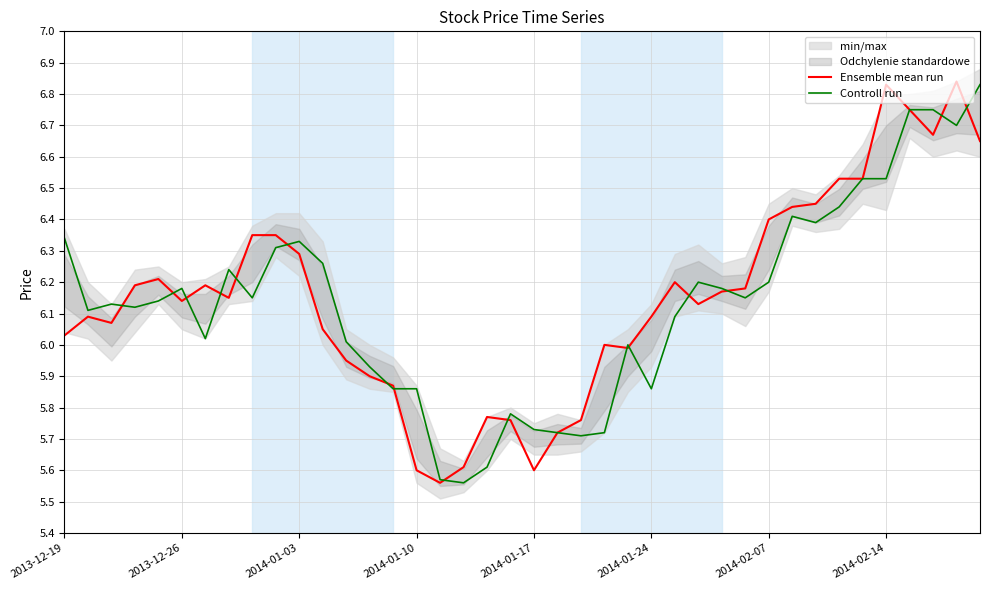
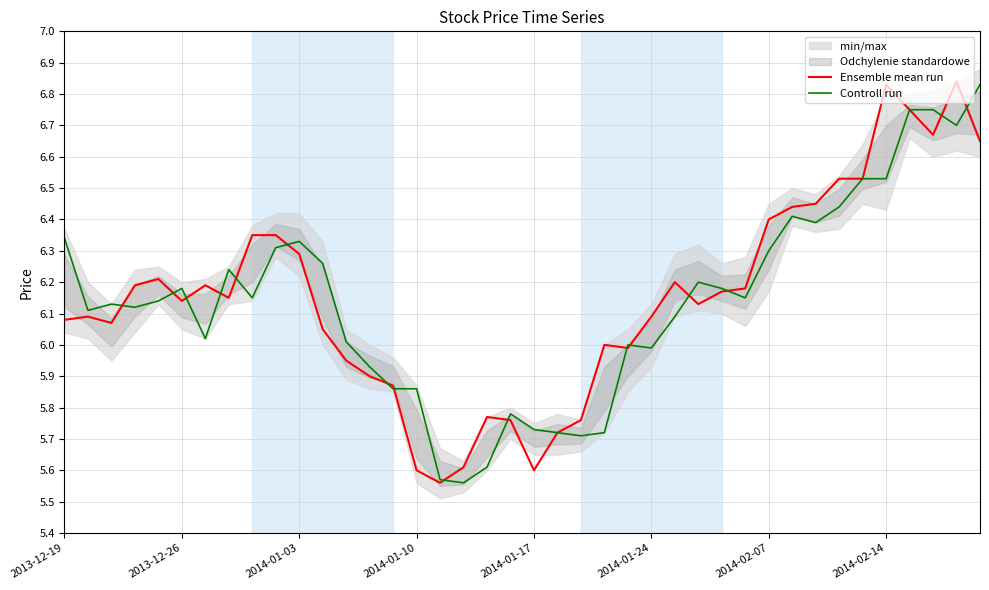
  {
    "Ensemble mean run": {
-     "2013-12-19": 6.03,
+     "2013-12-19": 6.08,
      "2013-12-26": 6.14,
      "2014-01-03": 6.29,
      "2014-01-10": 5.60,
      "2014-01-17": 5.60,
      "2014-01-24": 6.09,
      "2014-02-07": 6.40
    },
    "Controll run": {
      "2013-12-19": 6.34,
      "2013-12-26": 6.18,
      "2014-01-03": 6.33,
      "2014-01-10": 5.86,
-     "2014-01-24": 5.86,
-     "2014-02-07": 6.2,
+     "2014-01-24": 5.99,
+     "2014-02-07": 6.3,
      "2014-02-14": 6.53
    }
  }
